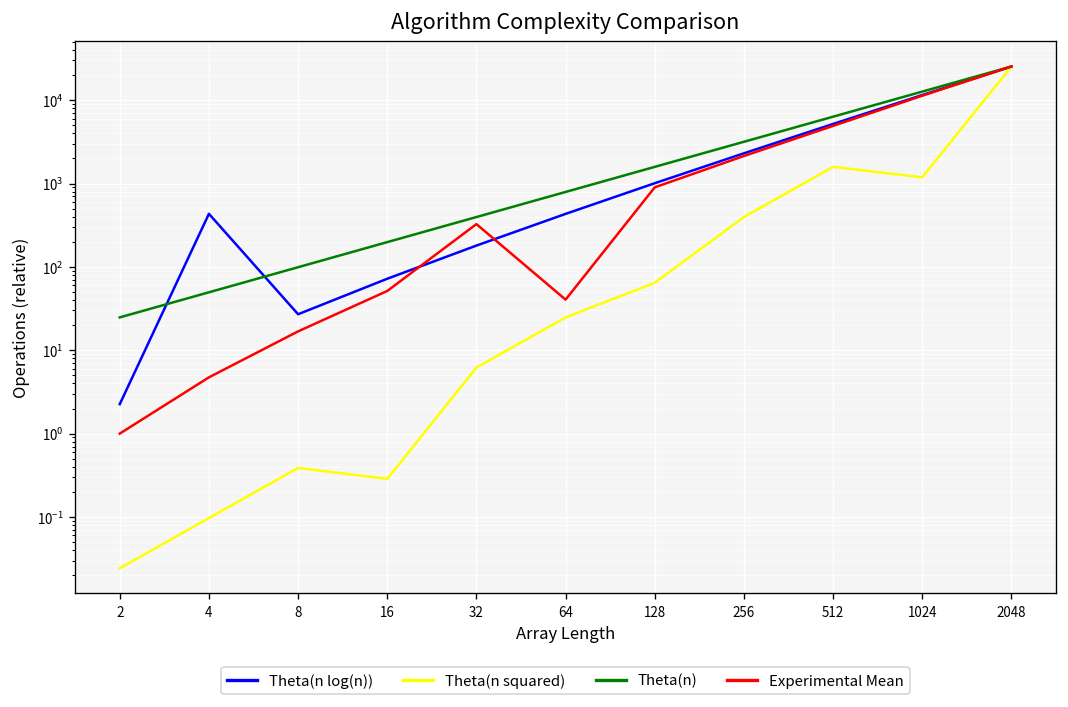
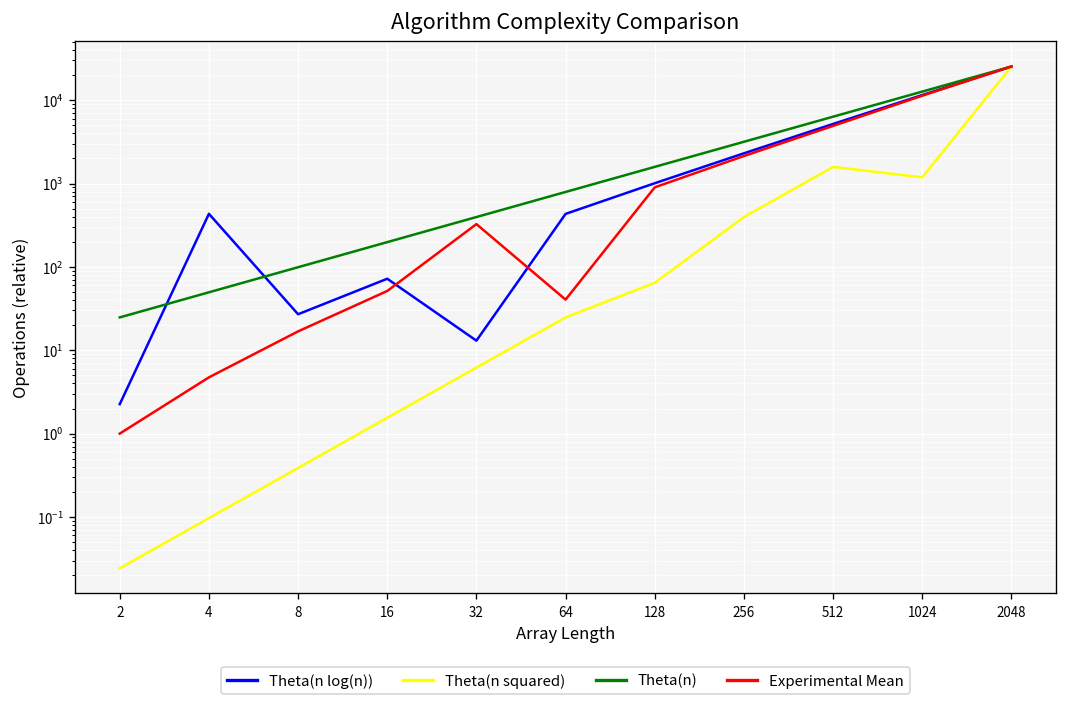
  {
    "Theta(n log(n))": {
      "2": 2.3,
      "4": 400,
      "8": 27,
      "16": 70,
-     "32": 180,
+     "32": 13,
      "64": 400,
      "128": 1000
    },
    "Theta(n squared)": {
      "2": 0.024,
      "4": 0.10,
      "8": 0.4,
-     "16": 0.29,
+     "16": 1.5,
      "32": 6,
      "64": 25,
      "128": 60,
      "256": 400,
      "512": 1600,
      "1024": 1200
    },
    "Theta(n)": {
      "2": 25,
      "4": 50,
      "8": 100,
      "16": 200,
      "32": 400,
      "64": 800,
      "128": 1600,
      "256": 3000,
      "512": 6000,
      "1024": 13000
    },
    "Experimental Mean": {
      "2": 1.0,
      "4": 5,
      "8": 17,
      "16": 50,
      "32": 300,
      "64": 40,
      "128": 900
    }
  }
